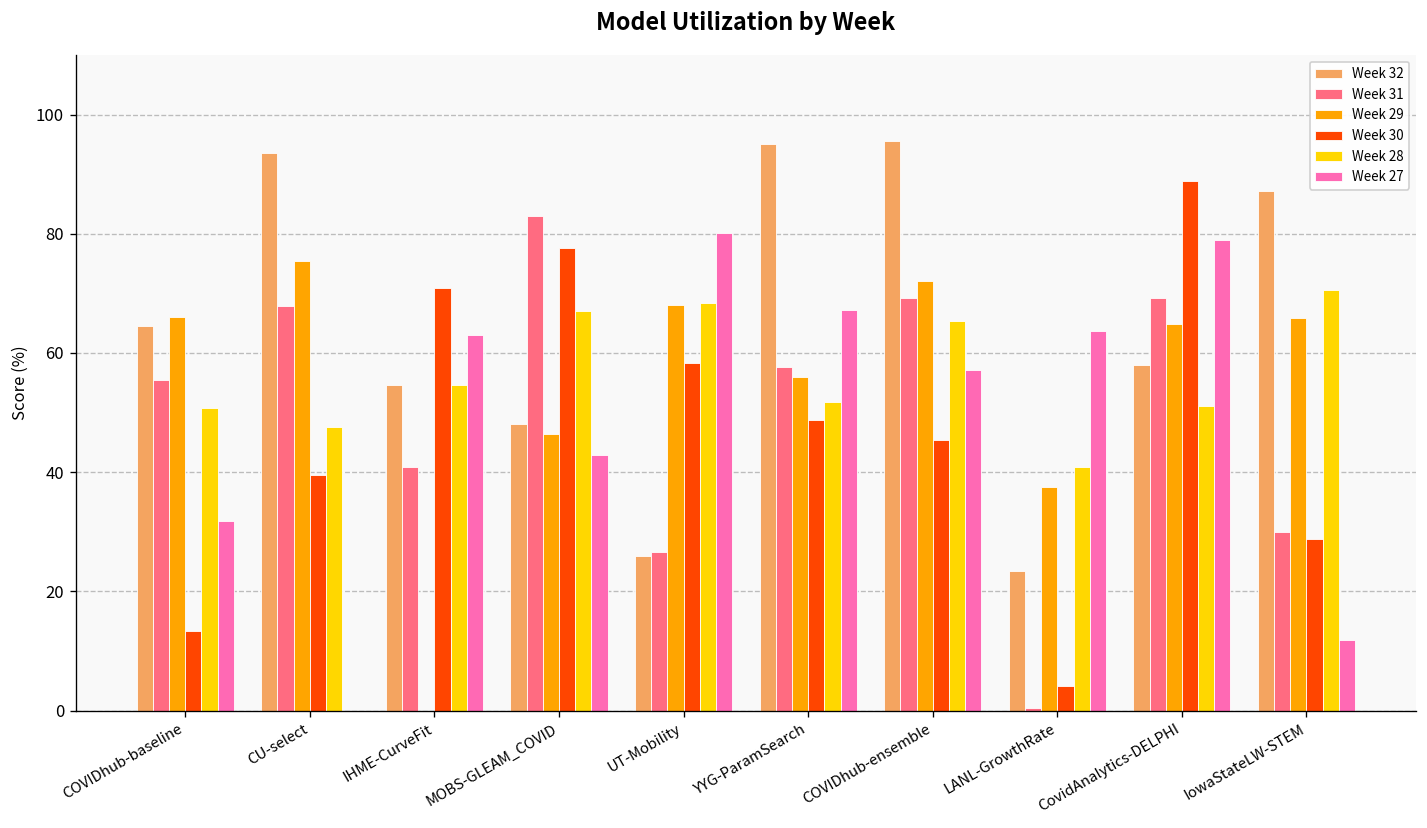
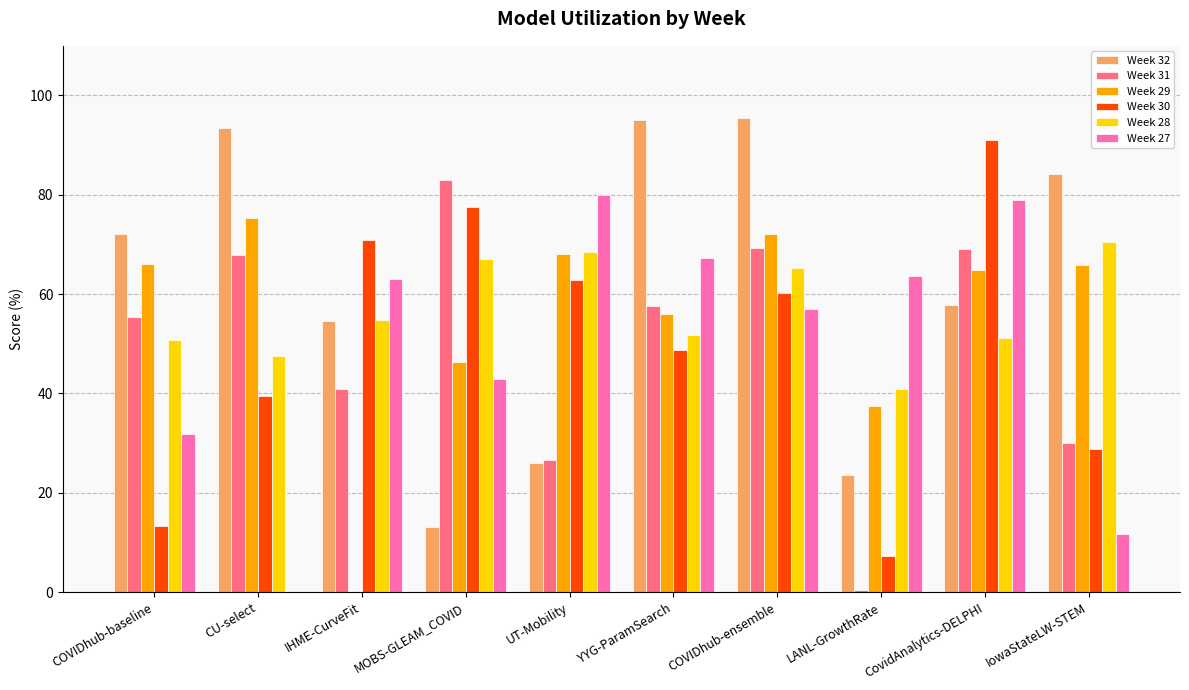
  {
    "Week 32": {
-     "COVIDhub-baseline": 65,
+     "COVIDhub-baseline": 72,
      "CU-select": 94,
      "IHME-CurveFit": 55,
-     "MOBS-GLEAM_COVID": 48,
+     "MOBS-GLEAM_COVID": 13,
      "UT-Mobility": 26,
      "YYG-ParamSearch": 95,
      "COVIDhub-ensemble": 96,
      "LANL-GrowthRate": 23,
      "CovidAnalytics-DELPHI": 58,
-     "IowaStateLW-STEM": 87
+     "IowaStateLW-STEM": 84
    },
    "Week 30": {
      "COVIDhub-baseline": 13,
      "CU-select": 40,
      "IHME-CurveFit": 71,
      "MOBS-GLEAM_COVID": 78,
-     "UT-Mobility": 58,
+     "UT-Mobility": 63,
      "YYG-ParamSearch": 49,
-     "COVIDhub-ensemble": 45,
-     "LANL-GrowthRate": 4,
-     "CovidAnalytics-DELPHI": 89,
+     "COVIDhub-ensemble": 60,
+     "LANL-GrowthRate": 7,
+     "CovidAnalytics-DELPHI": 91,
      "IowaStateLW-STEM": 29
    }
  }
